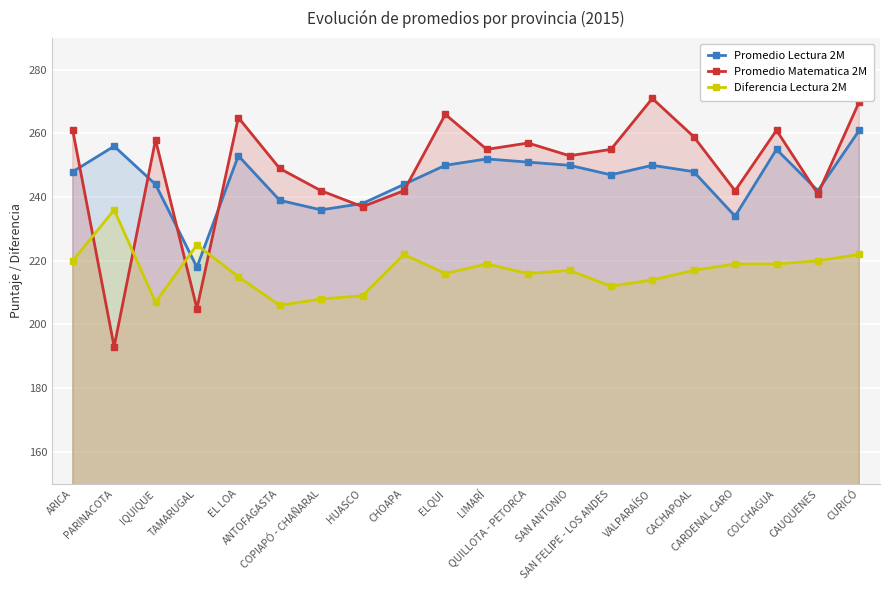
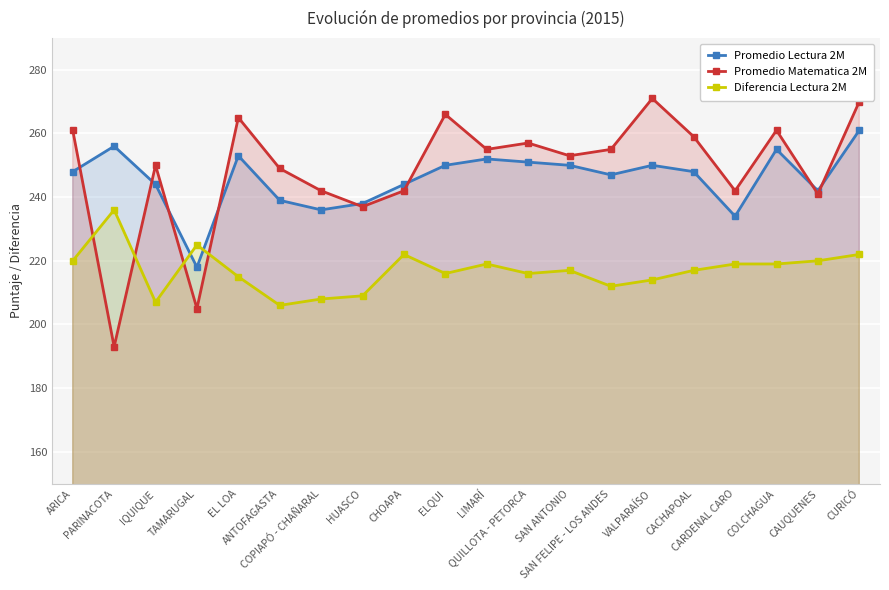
  {
    "Promedio Lectura 2M": {
      "ARICA": 248,
      "PARINACOTA": 256,
      "IQUIQUE": 244,
      "TAMARUGAL": 218,
      "EL LOA": 253,
      "ANTOFAGASTA": 239,
      "COPIAPÓ - CHAÑARAL": 236,
      "HUASCO": 238,
      "CHOAPA": 244,
      "ELQUI": 250,
      "LIMARÍ": 252,
      "QUILLOTA - PETORCA": 251,
      "SAN ANTONIO": 250,
      "SAN FELIPE - LOS ANDES": 247,
      "VALPARAÍSO": 250,
      "CACHAPOAL": 248,
      "CARDENAL CARO": 234,
      "COLCHAGUA": 255,
      "CAUQUENES": 242,
      "CURICÓ": 261
    },
    "Promedio Matematica 2M": {
      "ARICA": 261,
      "PARINACOTA": 193,
-     "IQUIQUE": 258,
+     "IQUIQUE": 250,
      "TAMARUGAL": 205,
      "EL LOA": 265,
      "ANTOFAGASTA": 249,
      "COPIAPÓ - CHAÑARAL": 242,
      "HUASCO": 237,
      "CHOAPA": 242,
      "ELQUI": 266,
      "LIMARÍ": 255,
      "QUILLOTA - PETORCA": 257,
      "SAN ANTONIO": 253,
      "SAN FELIPE - LOS ANDES": 255,
      "VALPARAÍSO": 271,
      "CACHAPOAL": 259,
      "CARDENAL CARO": 242,
      "COLCHAGUA": 261,
      "CAUQUENES": 241,
      "CURICÓ": 270
    },
    "Diferencia Lectura 2M": {
      "ARICA": 220,
      "PARINACOTA": 236,
      "IQUIQUE": 207,
      "TAMARUGAL": 225,
      "EL LOA": 215,
      "ANTOFAGASTA": 206,
      "COPIAPÓ - CHAÑARAL": 208,
      "HUASCO": 209,
      "CHOAPA": 222,
      "ELQUI": 216,
      "LIMARÍ": 219,
      "QUILLOTA - PETORCA": 216,
      "SAN ANTONIO": 217,
      "SAN FELIPE - LOS ANDES": 212,
      "VALPARAÍSO": 214,
      "CACHAPOAL": 217,
      "CARDENAL CARO": 219,
      "COLCHAGUA": 219,
      "CAUQUENES": 220,
      "CURICÓ": 222
    }
  }
